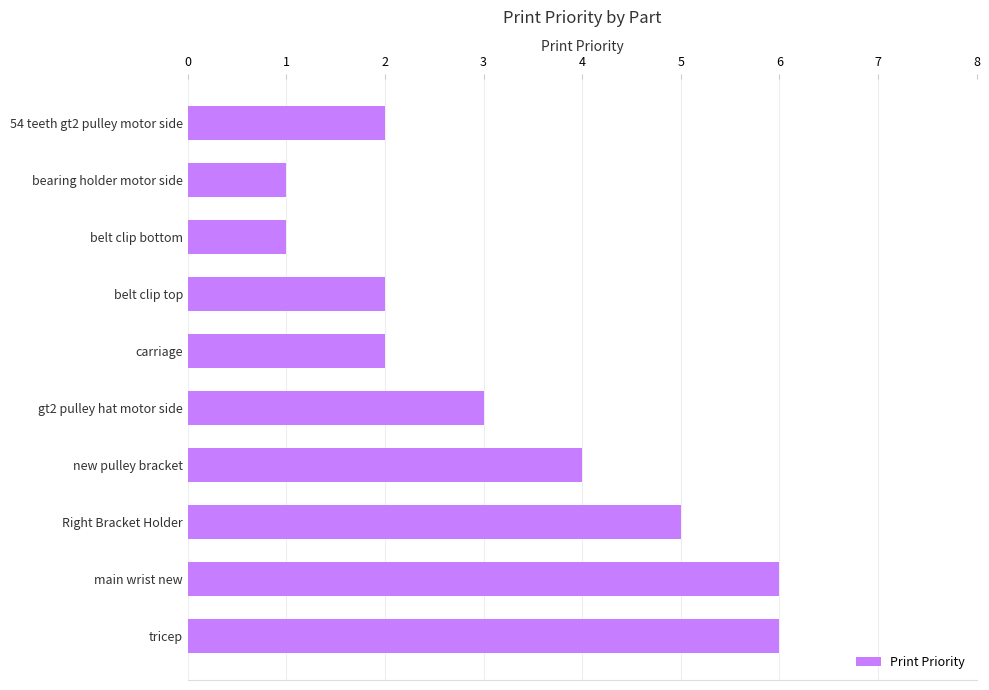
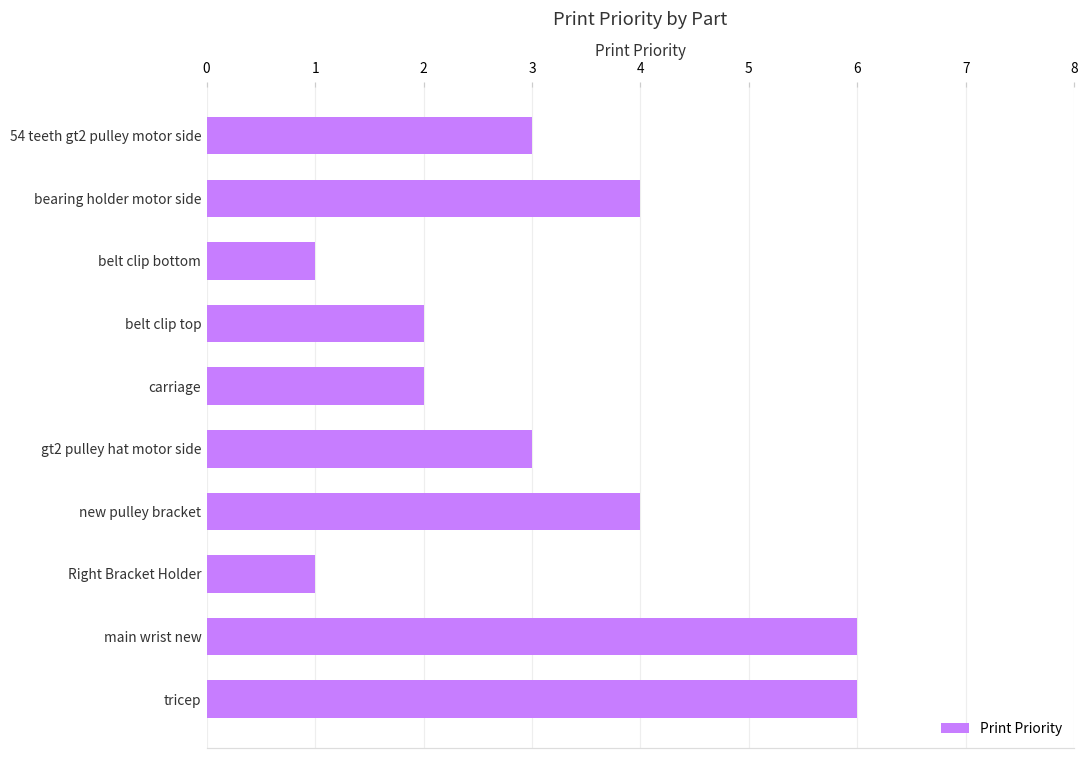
  {
-   "54 teeth gt2 pulley motor side": 2,
-   "bearing holder motor side": 1,
+   "54 teeth gt2 pulley motor side": 3,
+   "bearing holder motor side": 4,
    "belt clip bottom": 1,
    "belt clip top": 2,
    "carriage": 2,
    "gt2 pulley hat motor side": 3,
    "new pulley bracket": 4,
-   "Right Bracket Holder": 5,
+   "Right Bracket Holder": 1,
    "main wrist new": 6,
    "tricep": 6
  }
